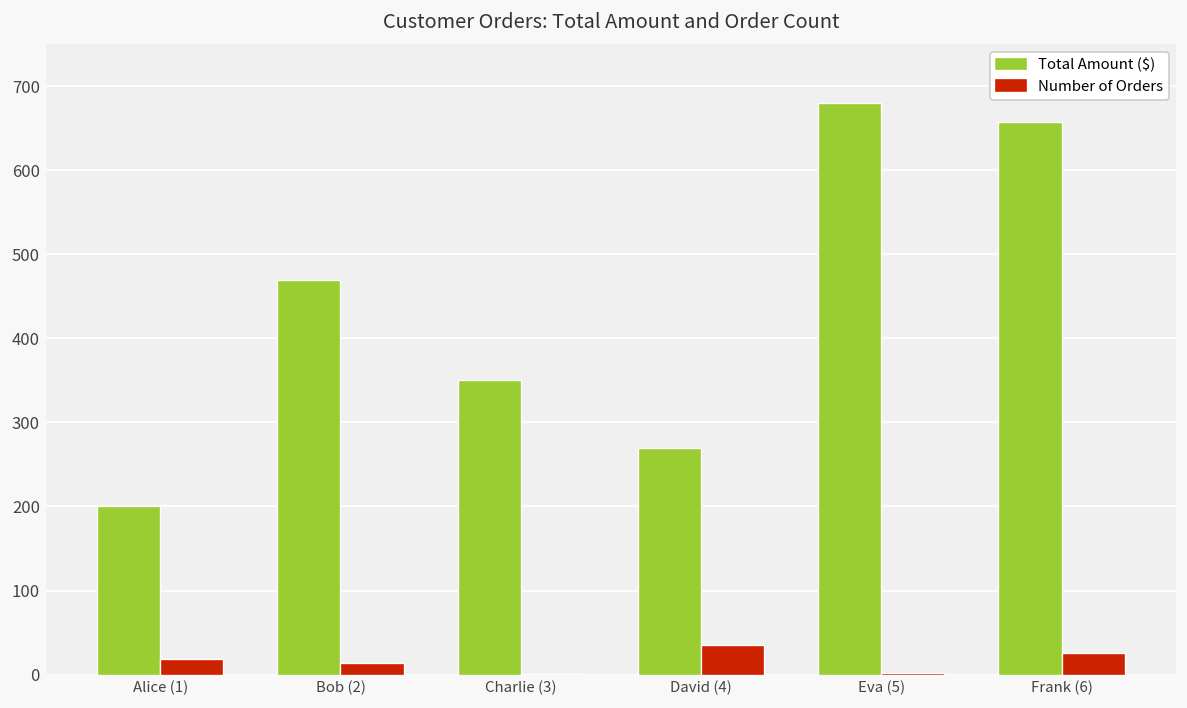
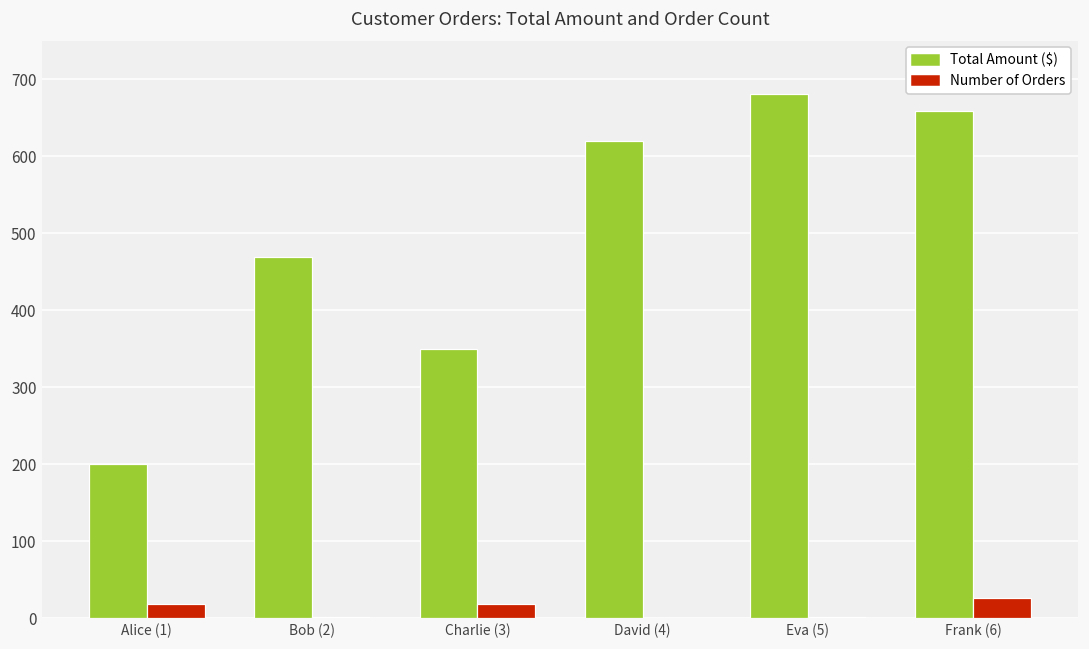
  {
    "Total Amount ($)": {
      "Alice (1)": 200,
      "Bob (2)": 470,
      "Charlie (3)": 350,
-     "David (4)": 270,
+     "David (4)": 620,
      "Eva (5)": 680,
      "Frank (6)": 660
    },
    "Number of Orders": {
      "Alice (1)": 20,
-     "Bob (2)": 10,
-     "Charlie (3)": 0,
-     "David (4)": 40,
+     "Bob (2)": 0,
+     "Charlie (3)": 20,
+     "David (4)": 0,
      "Frank (6)": 30
    }
  }
